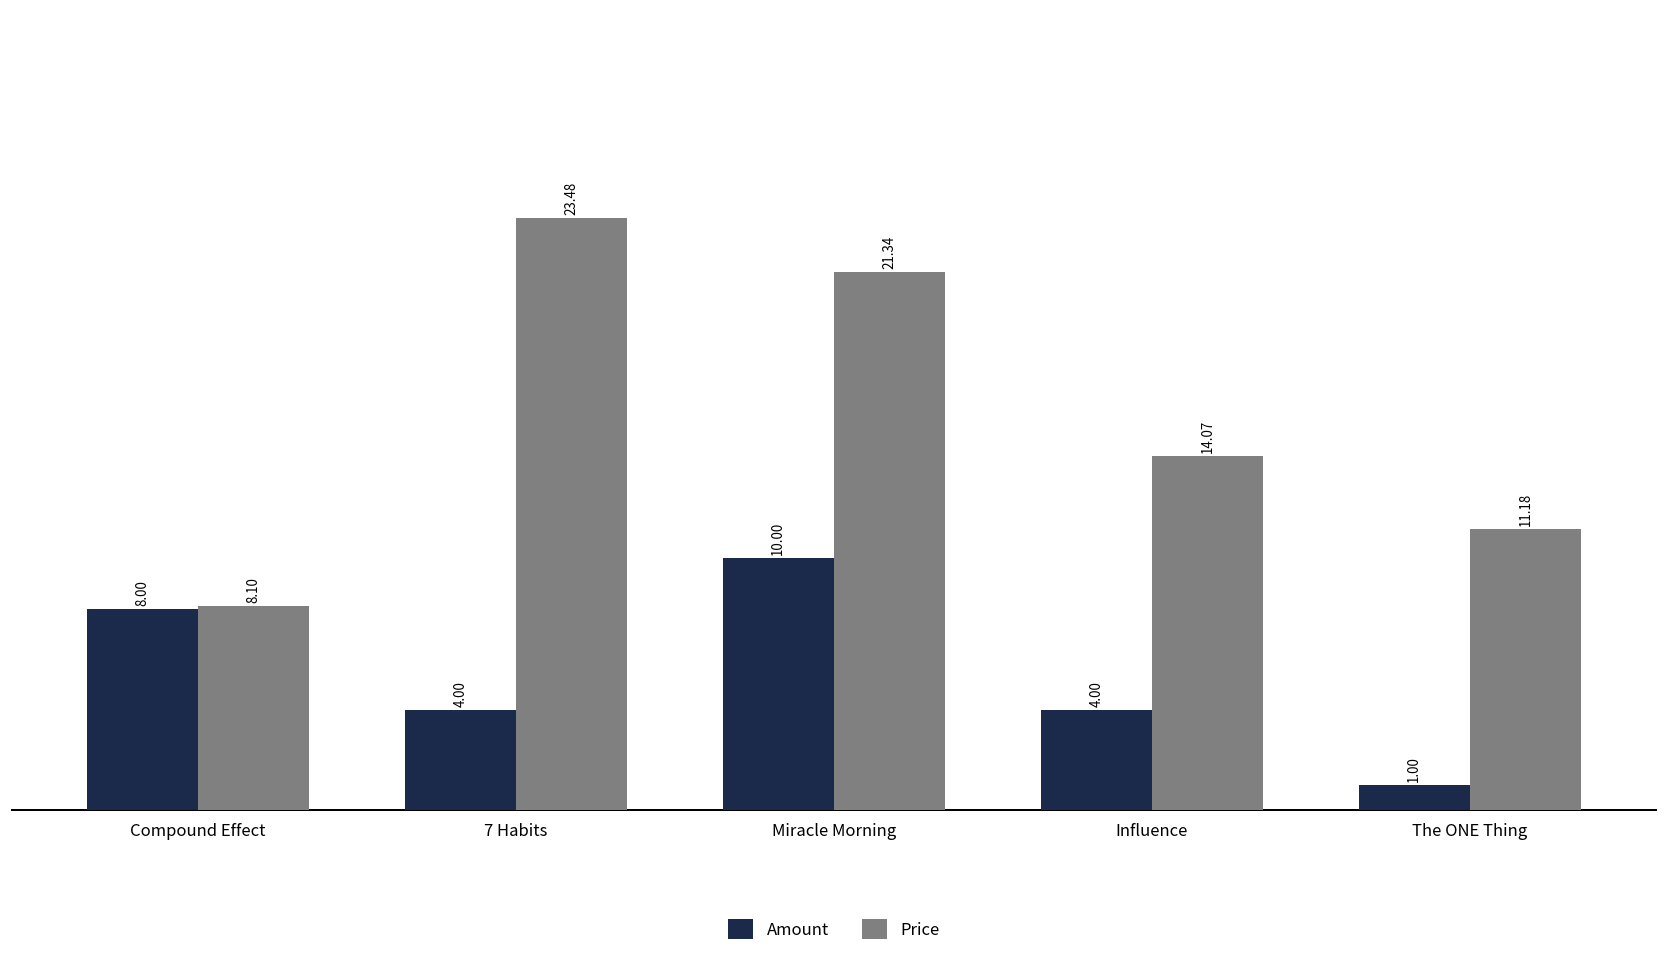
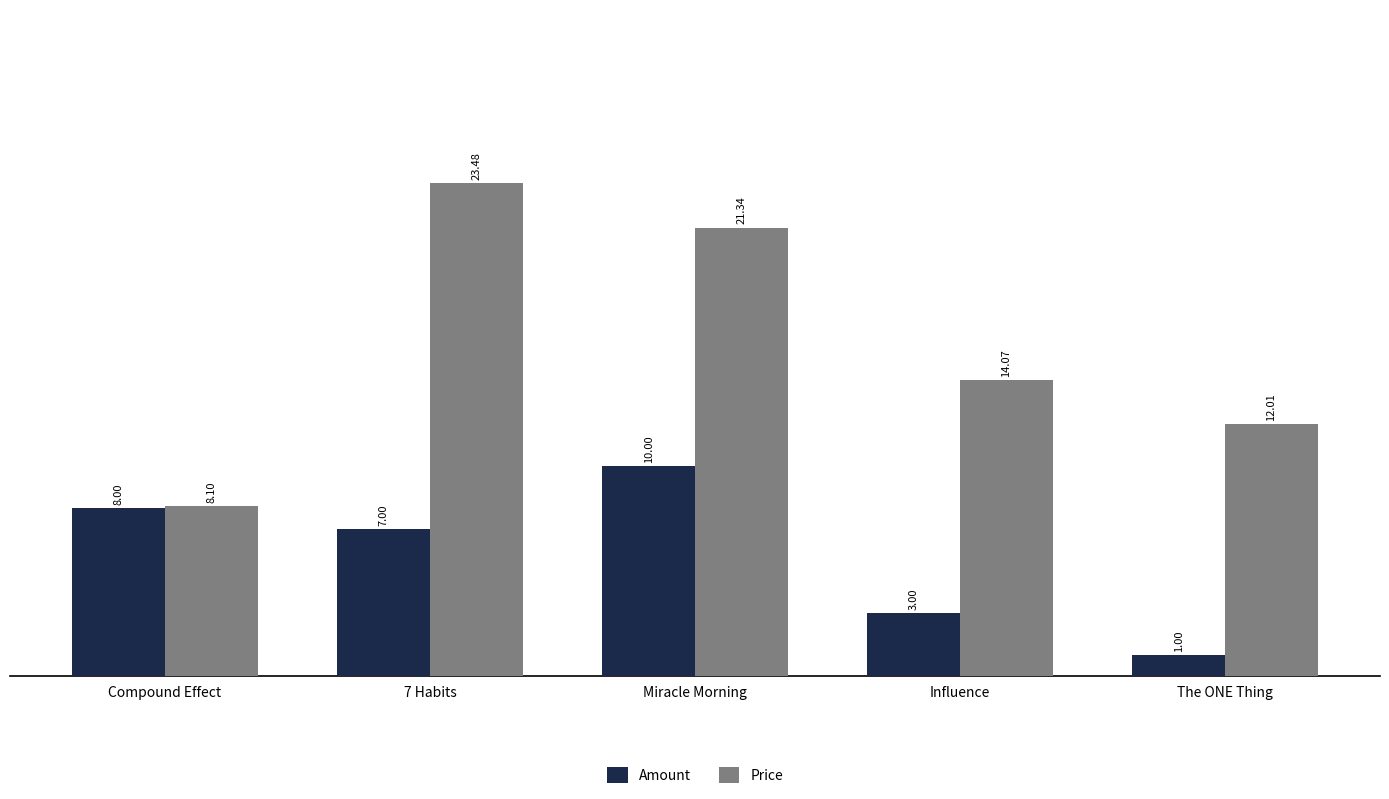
  {
    "Amount": {
      "Compound Effect": 8.00,
-     "7 Habits": 4.00,
+     "7 Habits": 7.00,
      "Miracle Morning": 10.00,
-     "Influence": 4.00,
+     "Influence": 3.00,
      "The ONE Thing": 1.00
    },
    "Price": {
      "Compound Effect": 8.10,
      "7 Habits": 23.48,
      "Miracle Morning": 21.34,
      "Influence": 14.07,
-     "The ONE Thing": 11.18
+     "The ONE Thing": 12.01
    }
  }
